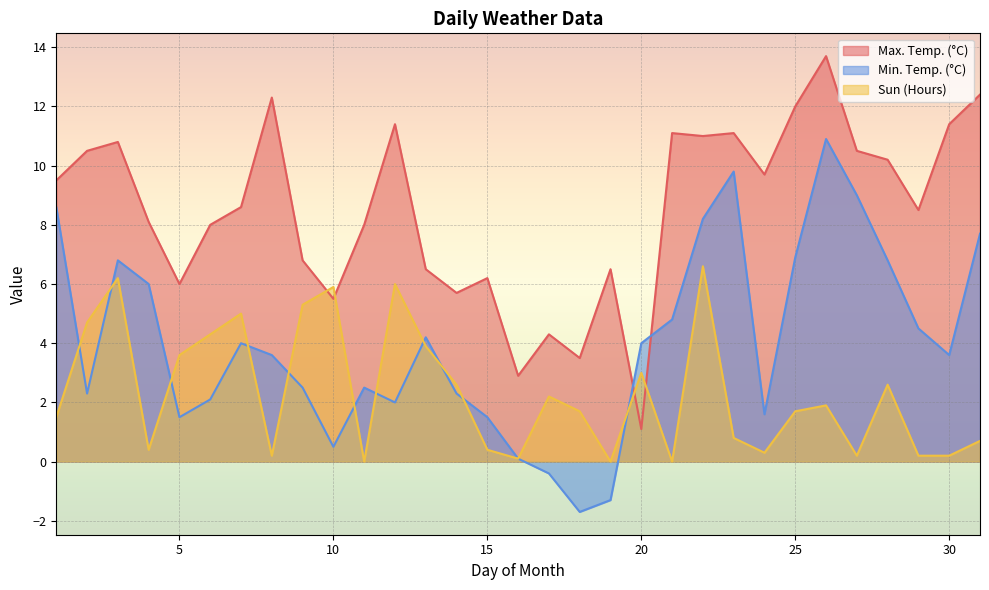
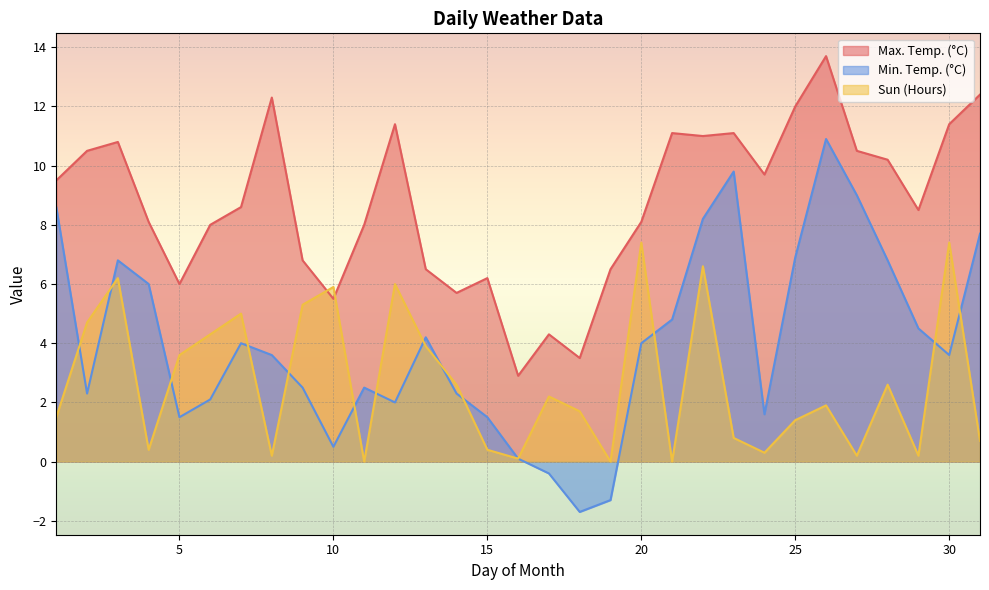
  {
    "Max. Temp. (°C)": {
      "5": 6.0,
      "10": 5.5,
      "15": 6.2,
-     "20": 1.1,
+     "20": 8.1,
      "25": 12.0,
      "30": 11.4
    },
    "Sun (Hours)": {
      "5": 3.6,
      "10": 5.9,
      "15": 0.4,
-     "20": 3.0,
-     "25": 1.7,
-     "30": 0.2
+     "20": 7.4,
+     "25": 1.4,
+     "30": 7.4
    }
  }
